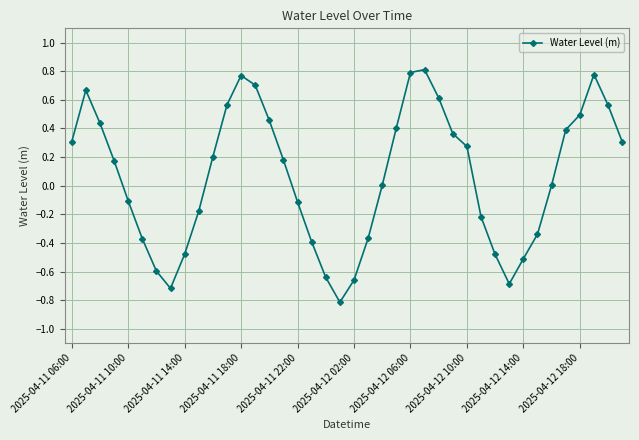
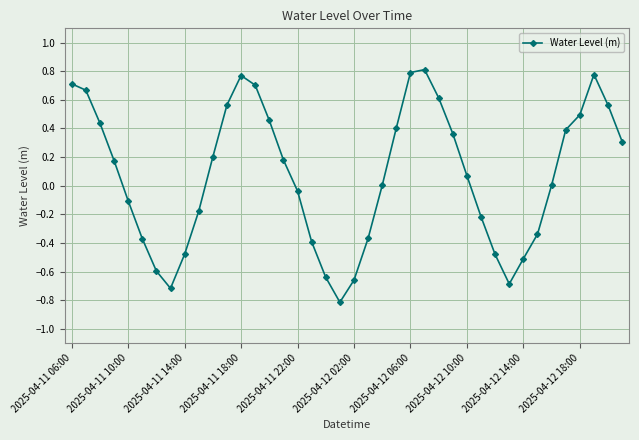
  {
-   "2025-04-11 06:00": 0.31,
+   "2025-04-11 06:00": 0.71,
    "2025-04-11 10:00": -0.11,
    "2025-04-11 14:00": -0.48,
    "2025-04-11 18:00": 0.77,
-   "2025-04-11 22:00": -0.11,
+   "2025-04-11 22:00": -0.04,
    "2025-04-12 02:00": -0.66,
    "2025-04-12 06:00": 0.79,
-   "2025-04-12 10:00": 0.27,
+   "2025-04-12 10:00": 0.07,
    "2025-04-12 14:00": -0.51,
    "2025-04-12 18:00": 0.50
  }
